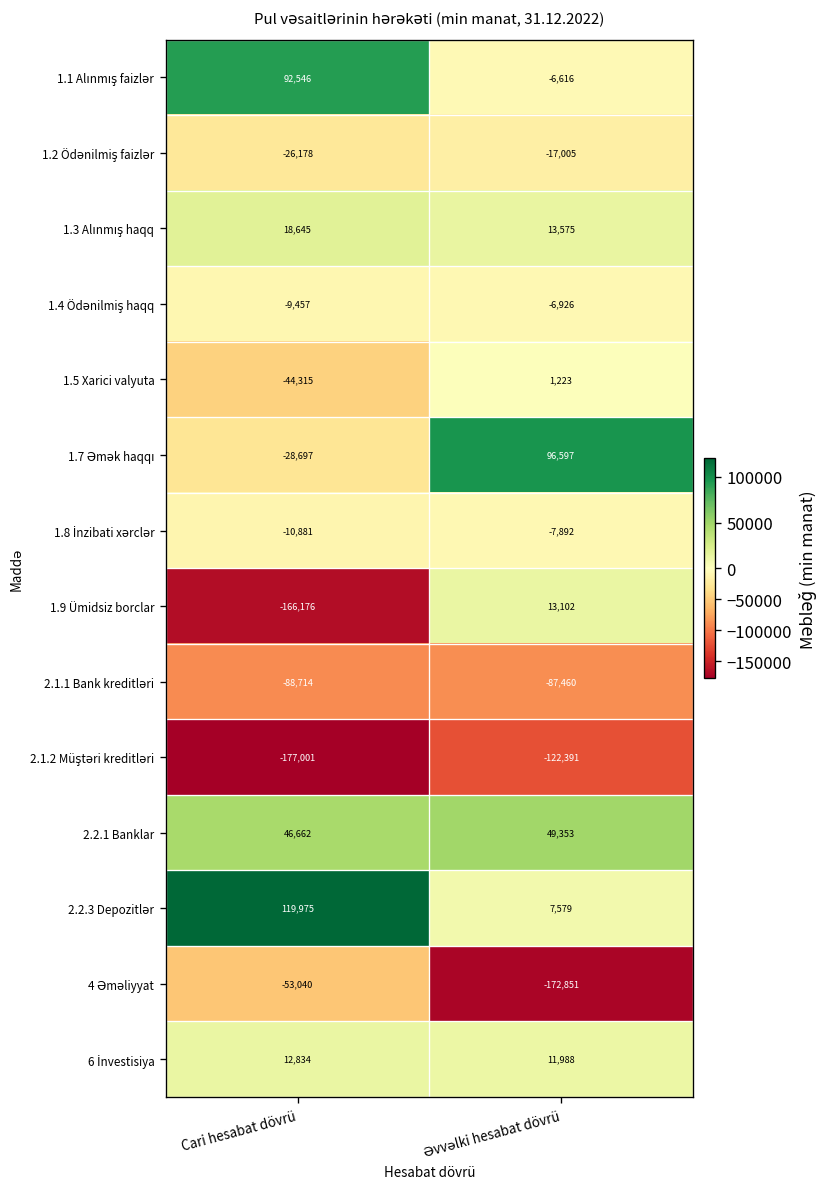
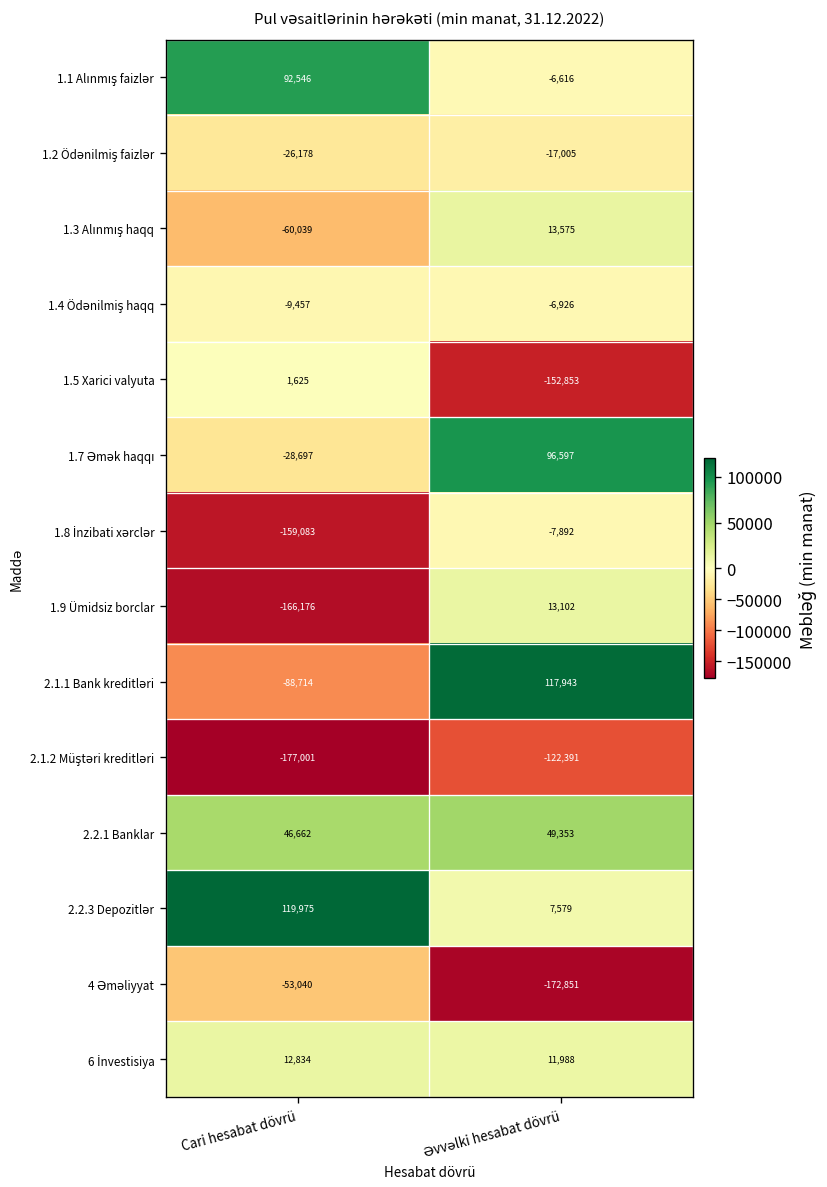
  {
    "1.1 Alınmış faizlər": {
      "Cari hesabat dövrü": "92,546",
      "Əvvəlki hesabat dövrü": "-6,616"
    },
    "1.2 Ödənilmiş faizlər": {
      "Cari hesabat dövrü": "-26,178",
      "Əvvəlki hesabat dövrü": "-17,005"
    },
    "1.3 Alınmış haqq": {
-     "Cari hesabat dövrü": "18,645",
+     "Cari hesabat dövrü": "-60,039",
      "Əvvəlki hesabat dövrü": "13,575"
    },
    "1.4 Ödənilmiş haqq": {
      "Cari hesabat dövrü": "-9,457",
      "Əvvəlki hesabat dövrü": "-6,926"
    },
    "1.5 Xarici valyuta": {
-     "Cari hesabat dövrü": "-44,315",
-     "Əvvəlki hesabat dövrü": "1,223"
+     "Cari hesabat dövrü": "1,625",
+     "Əvvəlki hesabat dövrü": "-152,853"
    },
    "1.7 Əmək haqqı": {
      "Cari hesabat dövrü": "-28,697",
      "Əvvəlki hesabat dövrü": "96,597"
    },
    "1.8 İnzibati xərclər": {
-     "Cari hesabat dövrü": "-10,881",
+     "Cari hesabat dövrü": "-159,083",
      "Əvvəlki hesabat dövrü": "-7,892"
    },
    "1.9 Ümidsiz borclar": {
      "Cari hesabat dövrü": "-166,176",
      "Əvvəlki hesabat dövrü": "13,102"
    },
    "2.1.1 Bank kreditləri": {
      "Cari hesabat dövrü": "-88,714",
-     "Əvvəlki hesabat dövrü": "-87,460"
+     "Əvvəlki hesabat dövrü": "117,943"
    },
    "2.1.2 Müştəri kreditləri": {
      "Cari hesabat dövrü": "-177,001",
      "Əvvəlki hesabat dövrü": "-122,391"
    },
    "2.2.1 Banklar": {
      "Cari hesabat dövrü": "46,662",
      "Əvvəlki hesabat dövrü": "49,353"
    },
    "2.2.3 Depozitlər": {
      "Cari hesabat dövrü": "119,975",
      "Əvvəlki hesabat dövrü": "7,579"
    },
    "4 Əməliyyat": {
      "Cari hesabat dövrü": "-53,040",
      "Əvvəlki hesabat dövrü": "-172,851"
    },
    "6 İnvestisiya": {
      "Cari hesabat dövrü": "12,834",
      "Əvvəlki hesabat dövrü": "11,988"
    }
  }
